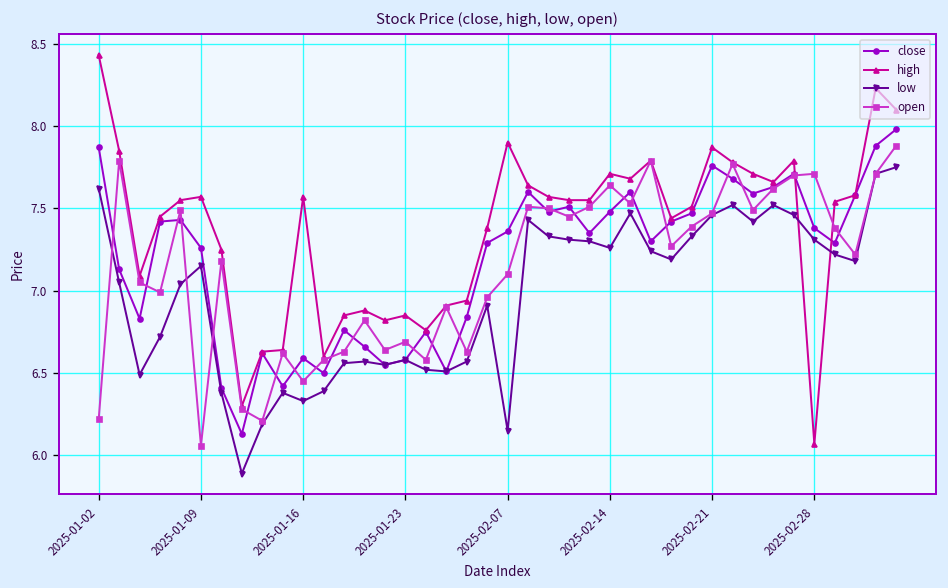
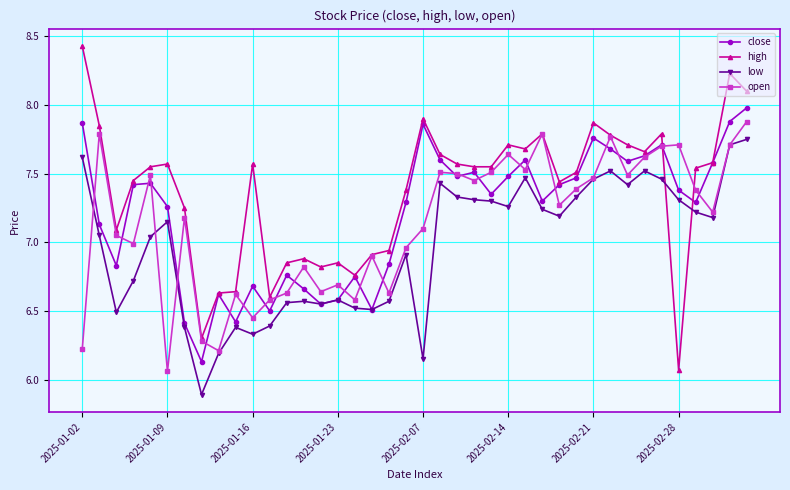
  {
    "close": {
      "2025-01-02": 7.87,
      "2025-01-09": 7.26,
-     "2025-01-16": 6.59,
-     "2025-02-07": 7.36,
+     "2025-01-16": 6.68,
+     "2025-02-07": 7.86,
      "2025-02-14": 7.48,
      "2025-02-21": 7.76,
      "2025-02-28": 7.38
    },
    "high": {
      "2025-01-02": 8.43,
      "2025-01-09": 7.57,
      "2025-01-16": 7.57,
      "2025-01-23": 6.85,
      "2025-02-07": 7.90,
      "2025-02-14": 7.71,
      "2025-02-21": 7.87,
      "2025-02-28": 6.07
    },
    "low": {
      "2025-01-02": 7.62,
      "2025-01-09": 7.15,
      "2025-01-16": 6.33,
      "2025-02-07": 6.15,
      "2025-02-14": 7.26,
      "2025-02-28": 7.31
    },
    "open": {
      "2025-01-02": 6.22,
      "2025-01-09": 6.06,
      "2025-01-16": 6.45,
      "2025-01-23": 6.69,
      "2025-02-07": 7.10,
      "2025-02-14": 7.64,
      "2025-02-28": 7.71
    }
  }
